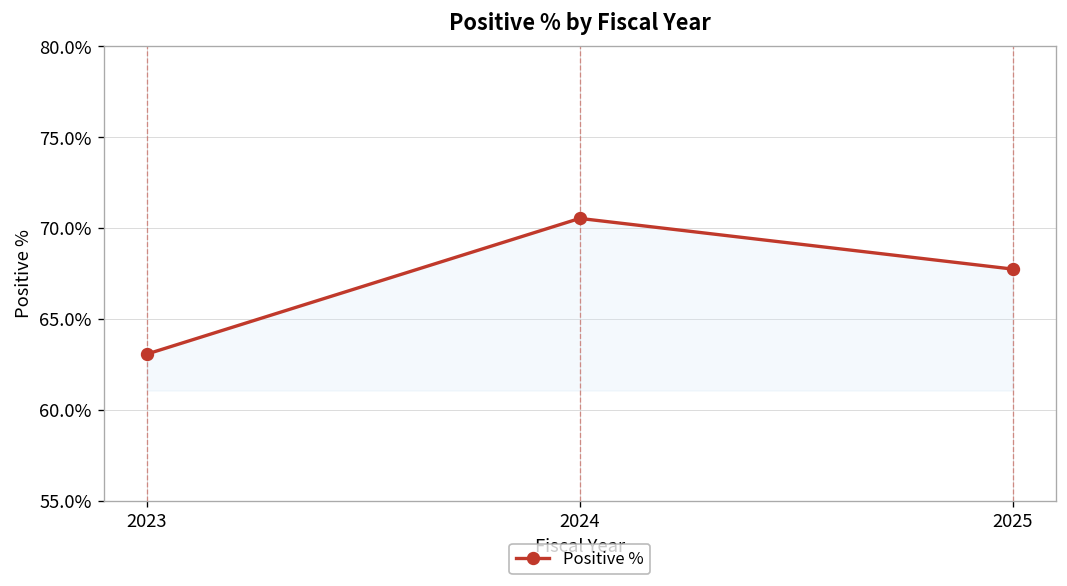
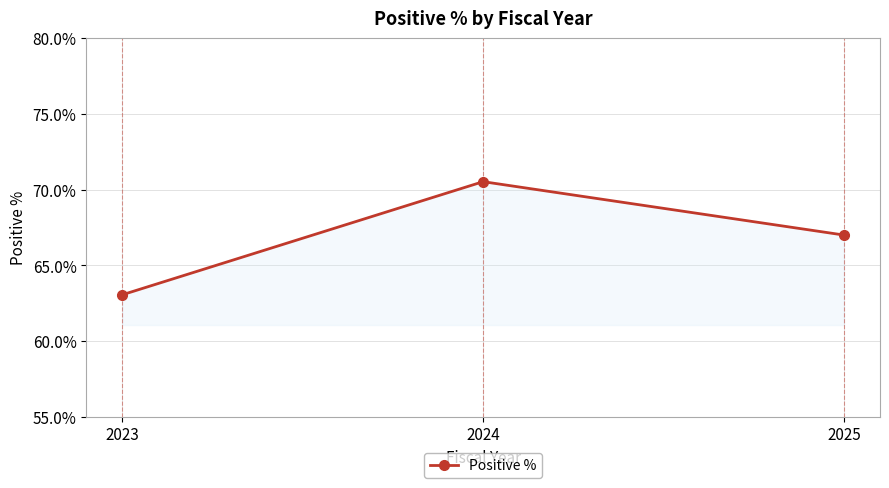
  {
    "2023": "63.1%",
    "2024": "70.5%",
-   "2025": "67.7%"
+   "2025": "67.0%"
  }
